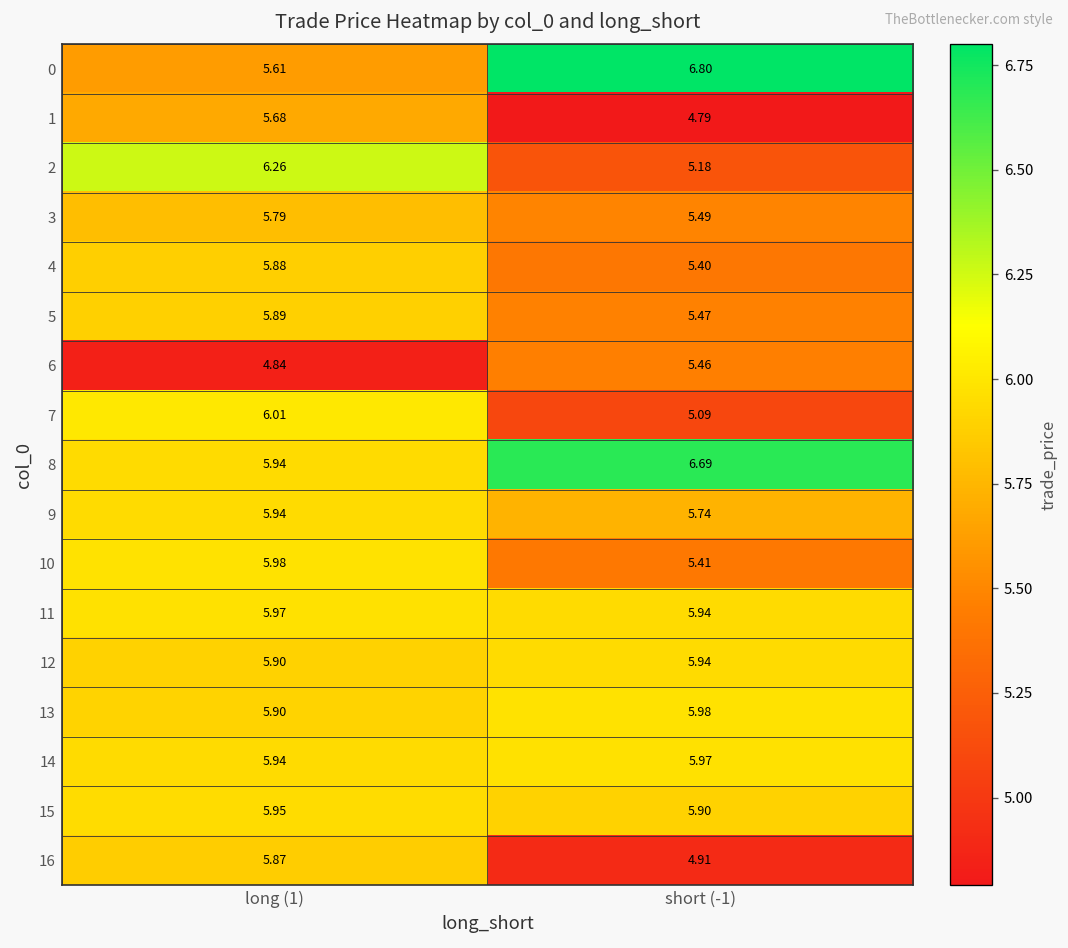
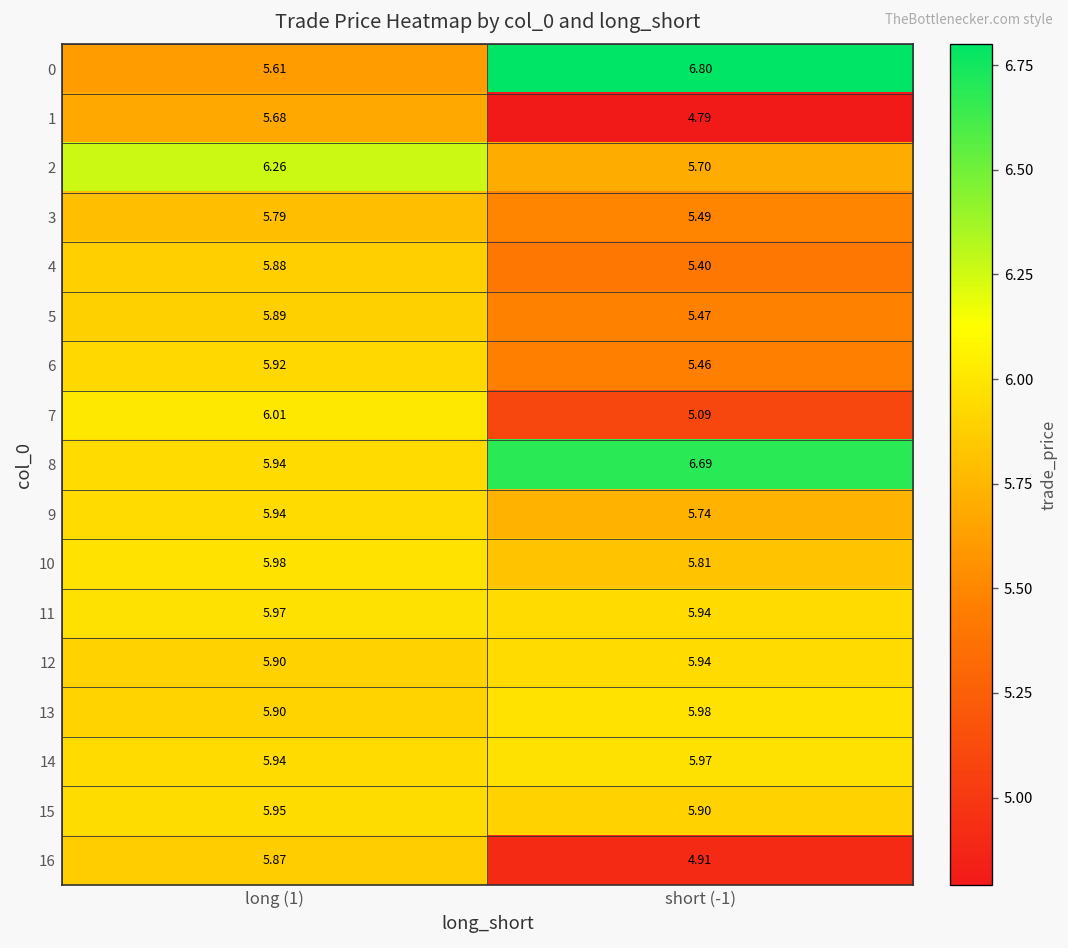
  {
    "0": {
      "long (1)": 5.61,
      "short (-1)": 6.80
    },
    "1": {
      "long (1)": 5.68,
      "short (-1)": 4.79
    },
    "2": {
      "long (1)": 6.26,
-     "short (-1)": 5.18
+     "short (-1)": 5.70
    },
    "3": {
      "long (1)": 5.79,
      "short (-1)": 5.49
    },
    "4": {
      "long (1)": 5.88,
      "short (-1)": 5.40
    },
    "5": {
      "long (1)": 5.89,
      "short (-1)": 5.47
    },
    "6": {
-     "long (1)": 4.84,
+     "long (1)": 5.92,
      "short (-1)": 5.46
    },
    "7": {
      "long (1)": 6.01,
      "short (-1)": 5.09
    },
    "8": {
      "long (1)": 5.94,
      "short (-1)": 6.69
    },
    "9": {
      "long (1)": 5.94,
      "short (-1)": 5.74
    },
    "10": {
      "long (1)": 5.98,
-     "short (-1)": 5.41
+     "short (-1)": 5.81
    },
    "11": {
      "long (1)": 5.97,
      "short (-1)": 5.94
    },
    "12": {
      "long (1)": 5.90,
      "short (-1)": 5.94
    },
    "13": {
      "long (1)": 5.90,
      "short (-1)": 5.98
    },
    "14": {
      "long (1)": 5.94,
      "short (-1)": 5.97
    },
    "15": {
      "long (1)": 5.95,
      "short (-1)": 5.90
    },
    "16": {
      "long (1)": 5.87,
      "short (-1)": 4.91
    }
  }
